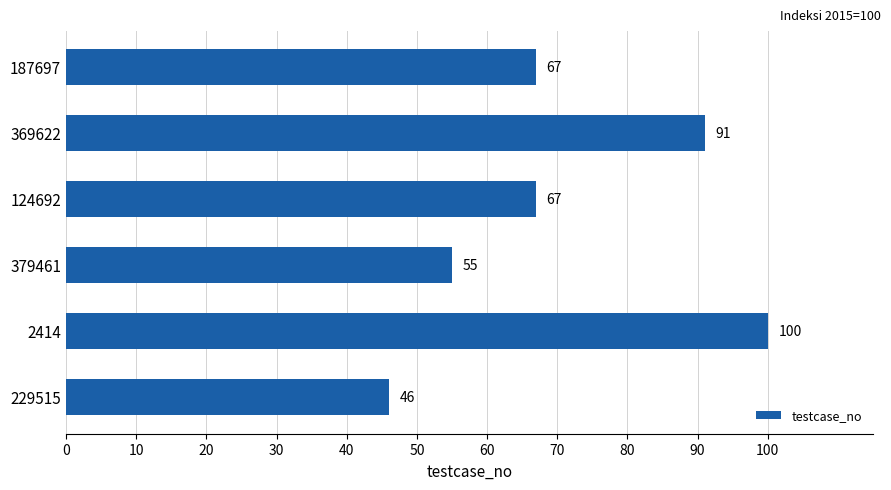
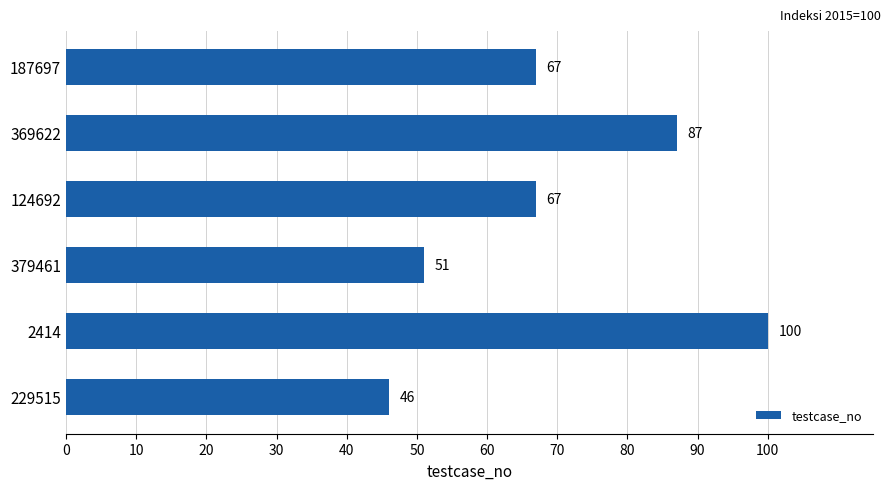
  {
    "187697": 67,
-   "369622": 91,
+   "369622": 87,
    "124692": 67,
-   "379461": 55,
+   "379461": 51,
    "2414": 100,
    "229515": 46
  }
